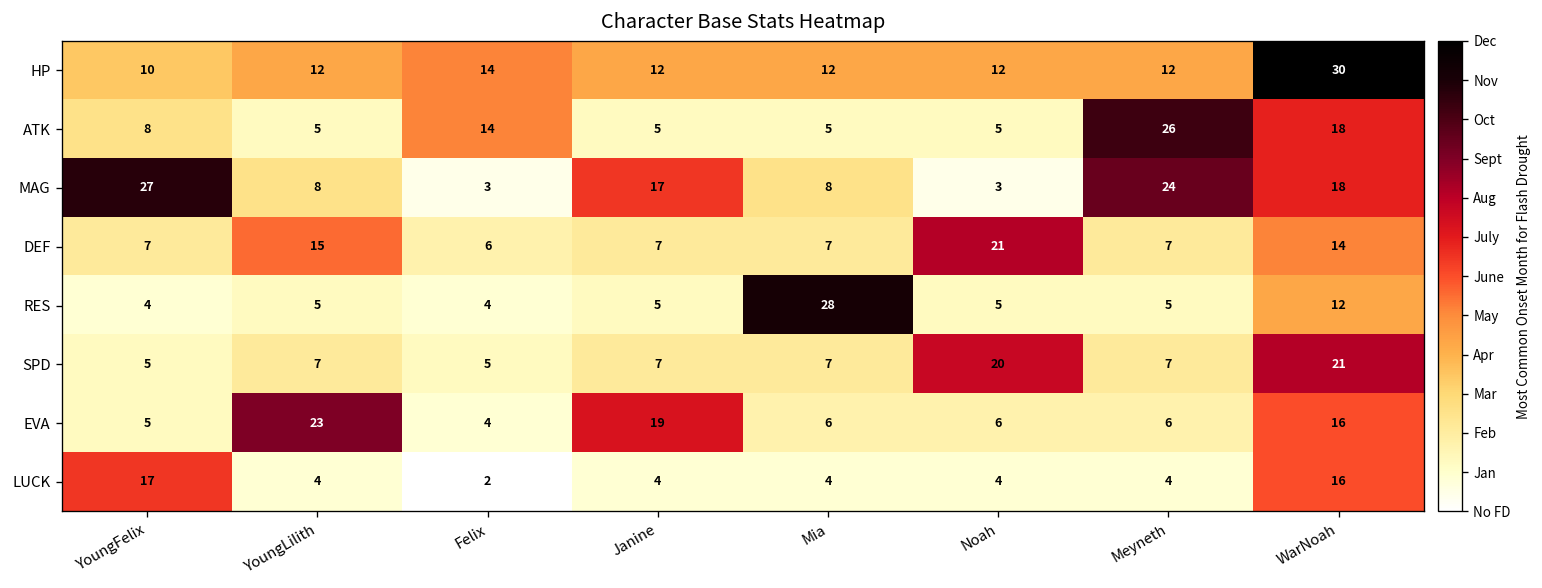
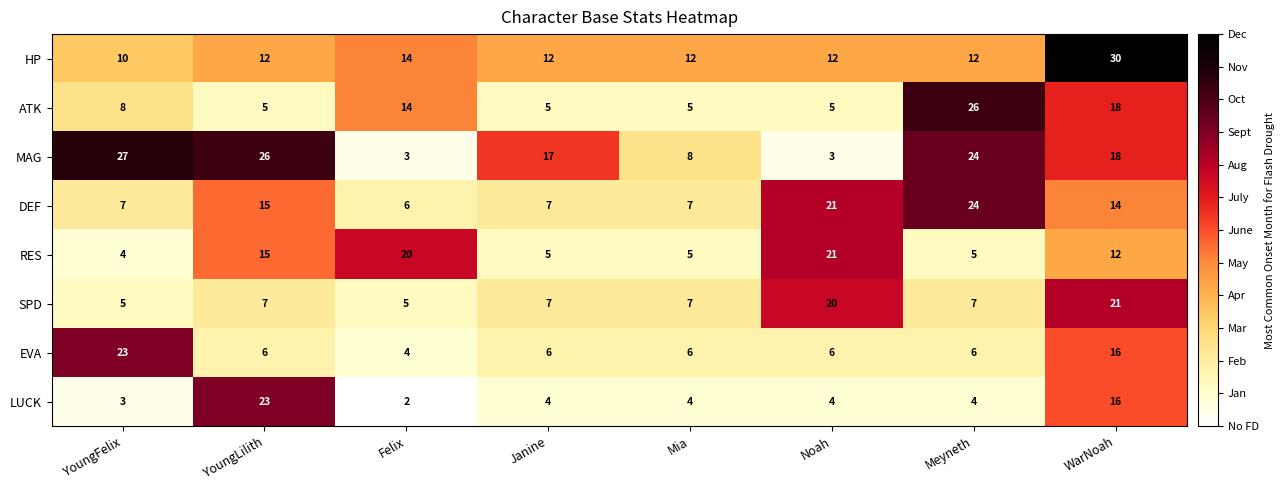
  {
    "HP": {
      "YoungFelix": 10,
      "YoungLilith": 12,
      "Felix": 14,
      "Janine": 12,
      "Mia": 12,
      "Noah": 12,
      "Meyneth": 12,
      "WarNoah": 30
    },
    "ATK": {
      "YoungFelix": 8,
      "YoungLilith": 5,
      "Felix": 14,
      "Janine": 5,
      "Mia": 5,
      "Noah": 5,
      "Meyneth": 26,
      "WarNoah": 18
    },
    "MAG": {
      "YoungFelix": 27,
-     "YoungLilith": 8,
+     "YoungLilith": 26,
      "Felix": 3,
      "Janine": 17,
      "Mia": 8,
      "Noah": 3,
      "Meyneth": 24,
      "WarNoah": 18
    },
    "DEF": {
      "YoungFelix": 7,
      "YoungLilith": 15,
      "Felix": 6,
      "Janine": 7,
      "Mia": 7,
      "Noah": 21,
-     "Meyneth": 7,
+     "Meyneth": 24,
      "WarNoah": 14
    },
    "RES": {
      "YoungFelix": 4,
-     "YoungLilith": 5,
-     "Felix": 4,
+     "YoungLilith": 15,
+     "Felix": 20,
      "Janine": 5,
-     "Mia": 28,
-     "Noah": 5,
+     "Mia": 5,
+     "Noah": 21,
      "Meyneth": 5,
      "WarNoah": 12
    },
    "SPD": {
      "YoungFelix": 5,
      "YoungLilith": 7,
      "Felix": 5,
      "Janine": 7,
      "Mia": 7,
      "Noah": 20,
      "Meyneth": 7,
      "WarNoah": 21
    },
    "EVA": {
-     "YoungFelix": 5,
-     "YoungLilith": 23,
+     "YoungFelix": 23,
+     "YoungLilith": 6,
      "Felix": 4,
-     "Janine": 19,
+     "Janine": 6,
      "Mia": 6,
      "Noah": 6,
      "Meyneth": 6,
      "WarNoah": 16
    },
    "LUCK": {
-     "YoungFelix": 17,
-     "YoungLilith": 4,
+     "YoungFelix": 3,
+     "YoungLilith": 23,
      "Felix": 2,
      "Janine": 4,
      "Mia": 4,
      "Noah": 4,
      "Meyneth": 4,
      "WarNoah": 16
    }
  }
